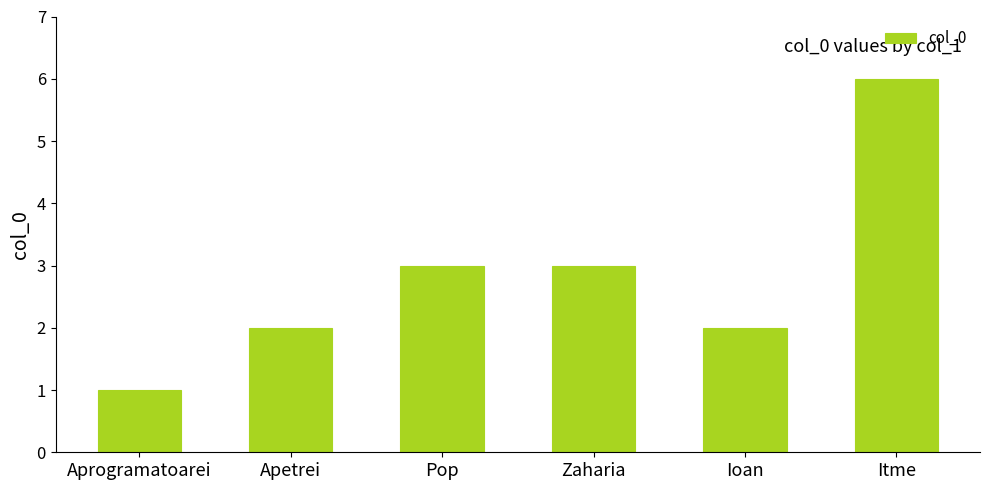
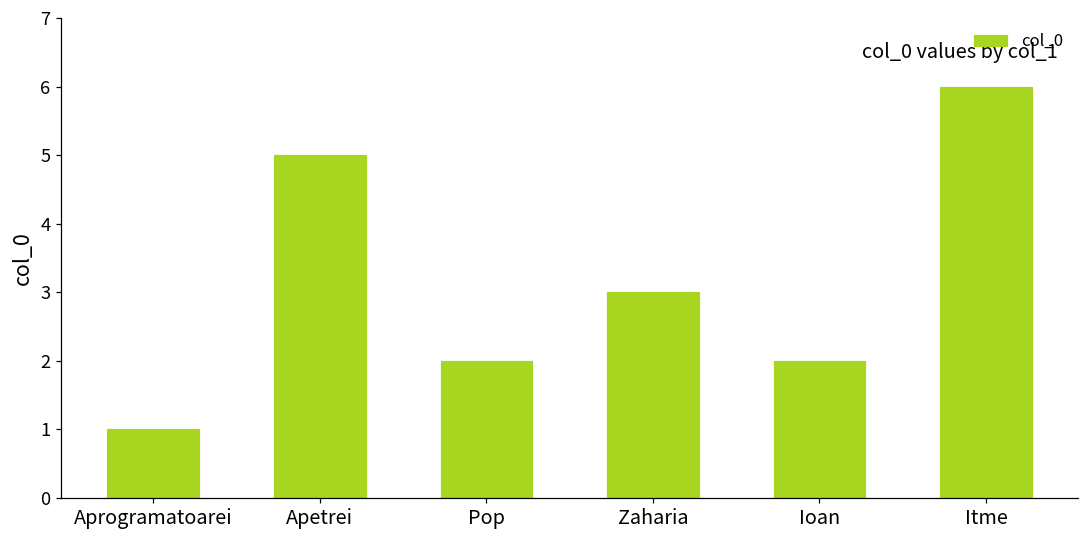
  {
    "Aprogramatoarei": 1,
-   "Apetrei": 2,
-   "Pop": 3,
+   "Apetrei": 5,
+   "Pop": 2,
    "Zaharia": 3,
    "Ioan": 2
  }
